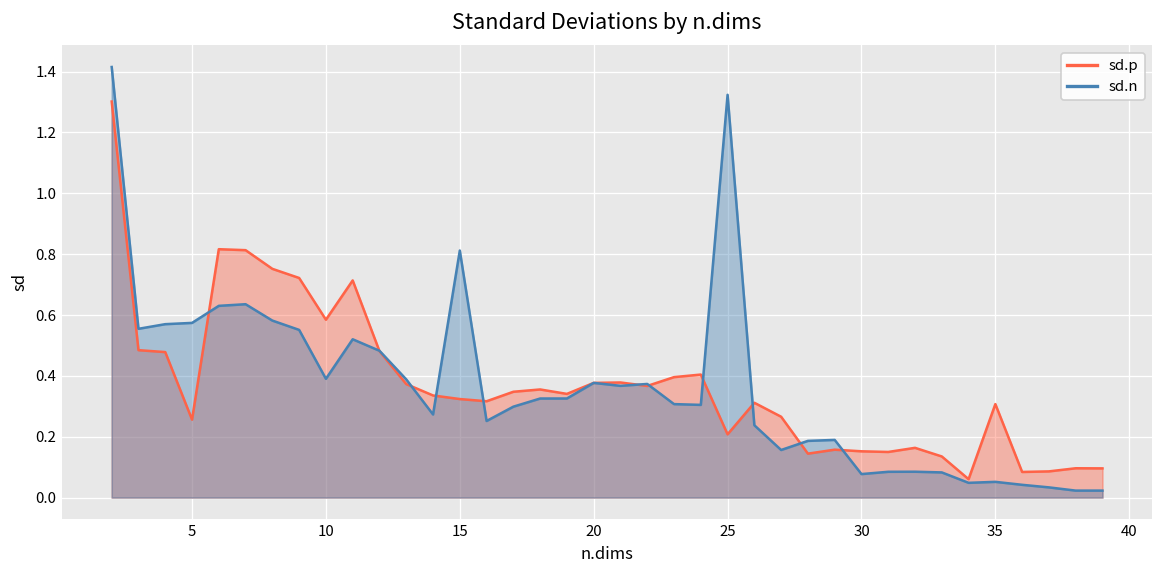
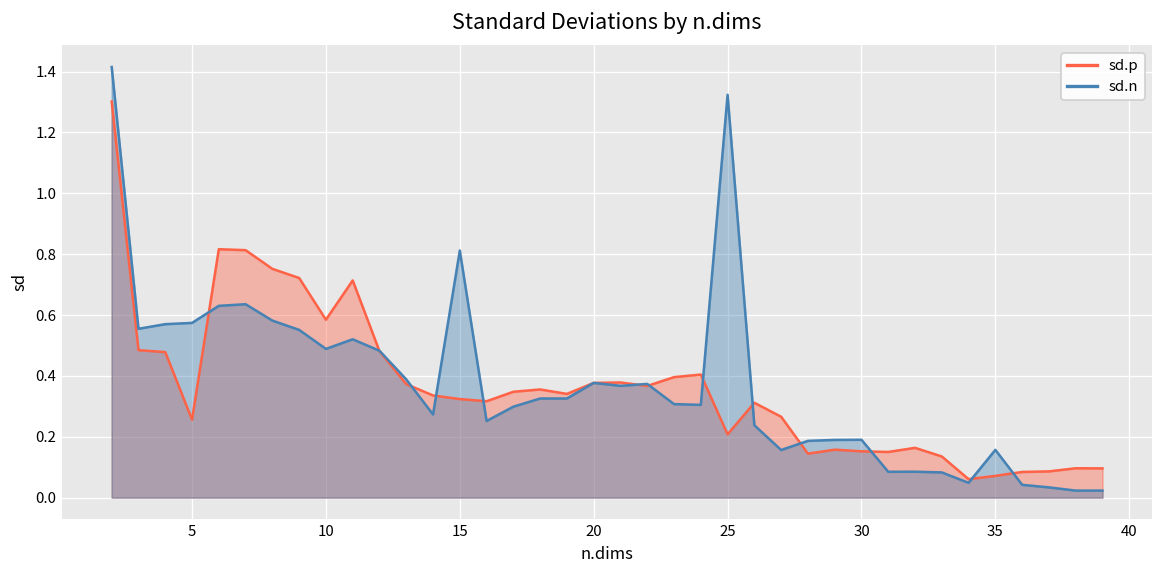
  {
    "sd.p": {
      "5": 0.26,
      "10": 0.58,
      "15": 0.32,
      "25": 0.21,
      "30": 0.15,
-     "35": 0.31
+     "35": 0.07
    },
    "sd.n": {
      "5": 0.57,
-     "10": 0.39,
+     "10": 0.49,
      "15": 0.81,
      "25": 1.32,
-     "30": 0.08,
-     "35": 0.05
+     "30": 0.19,
+     "35": 0.16
    }
  }
